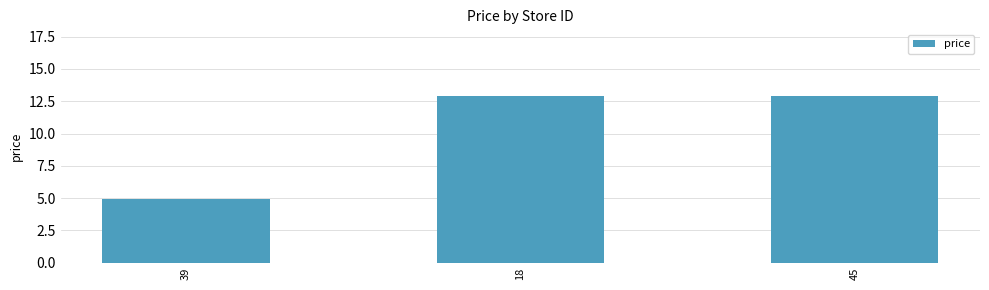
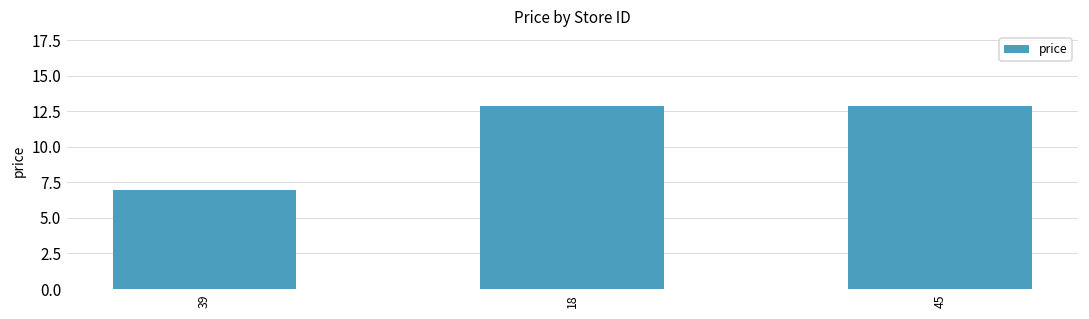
  {
-   "39": 4.9,
+   "39": 7.0,
    "18": 12.9,
    "45": 12.9
  }
